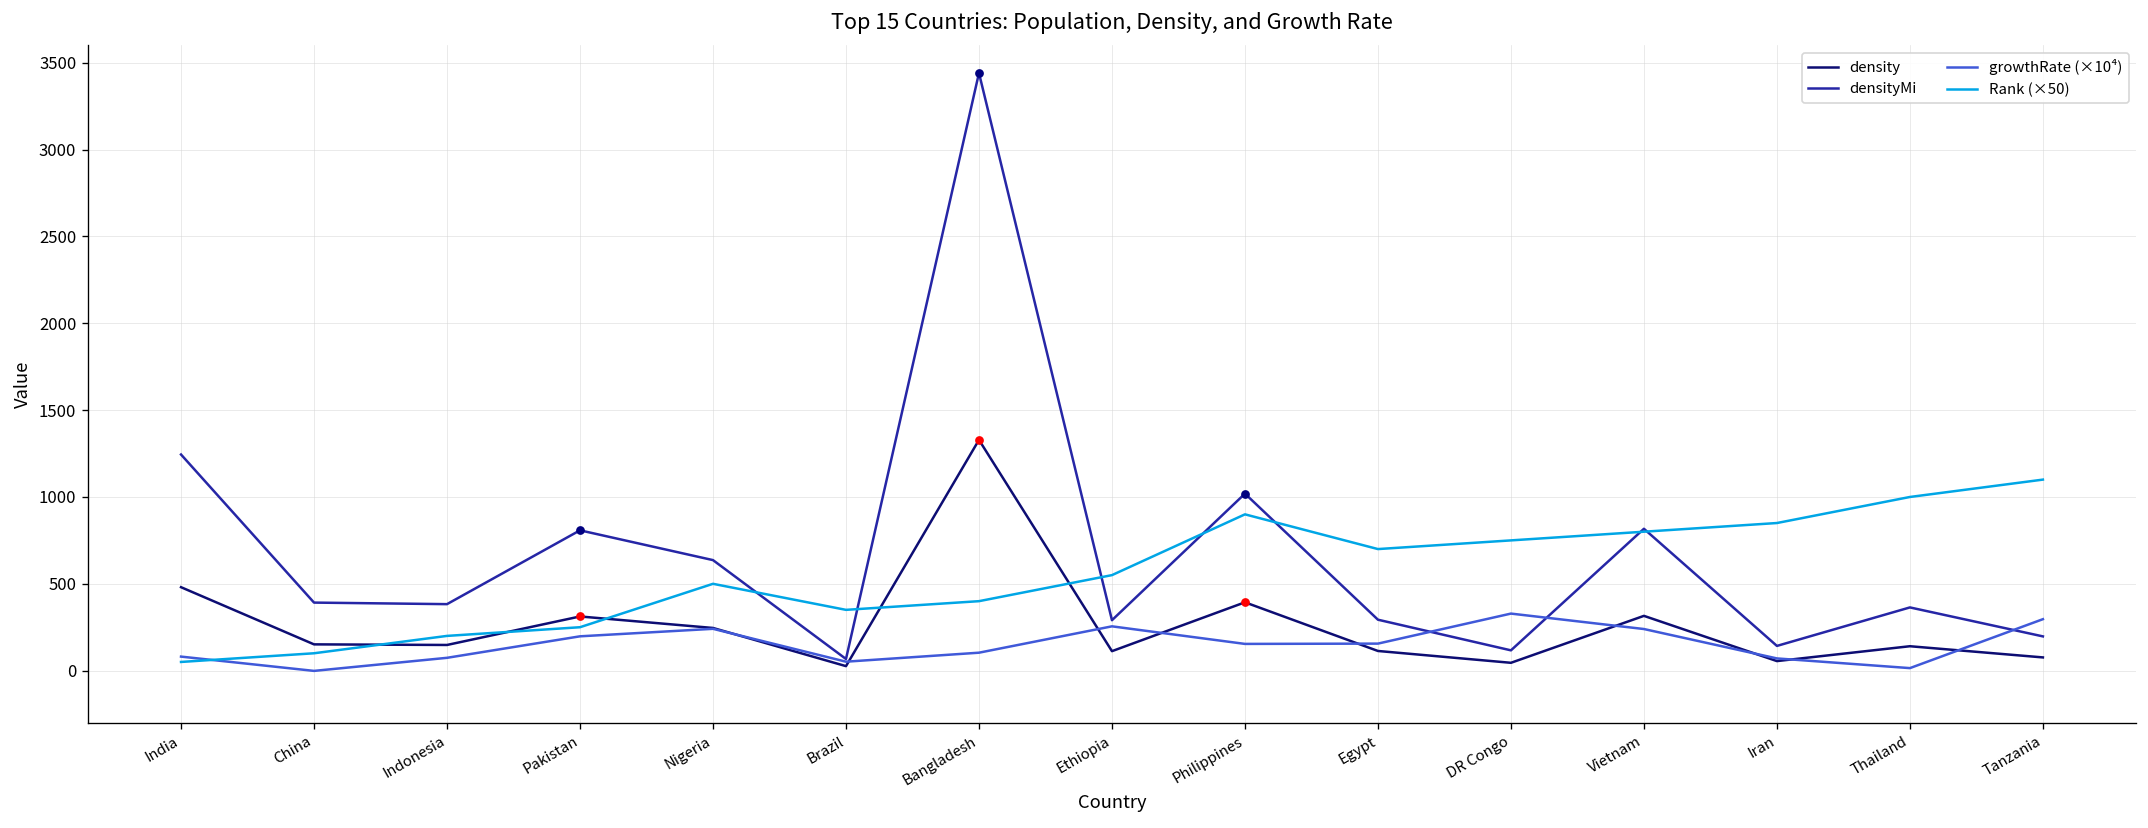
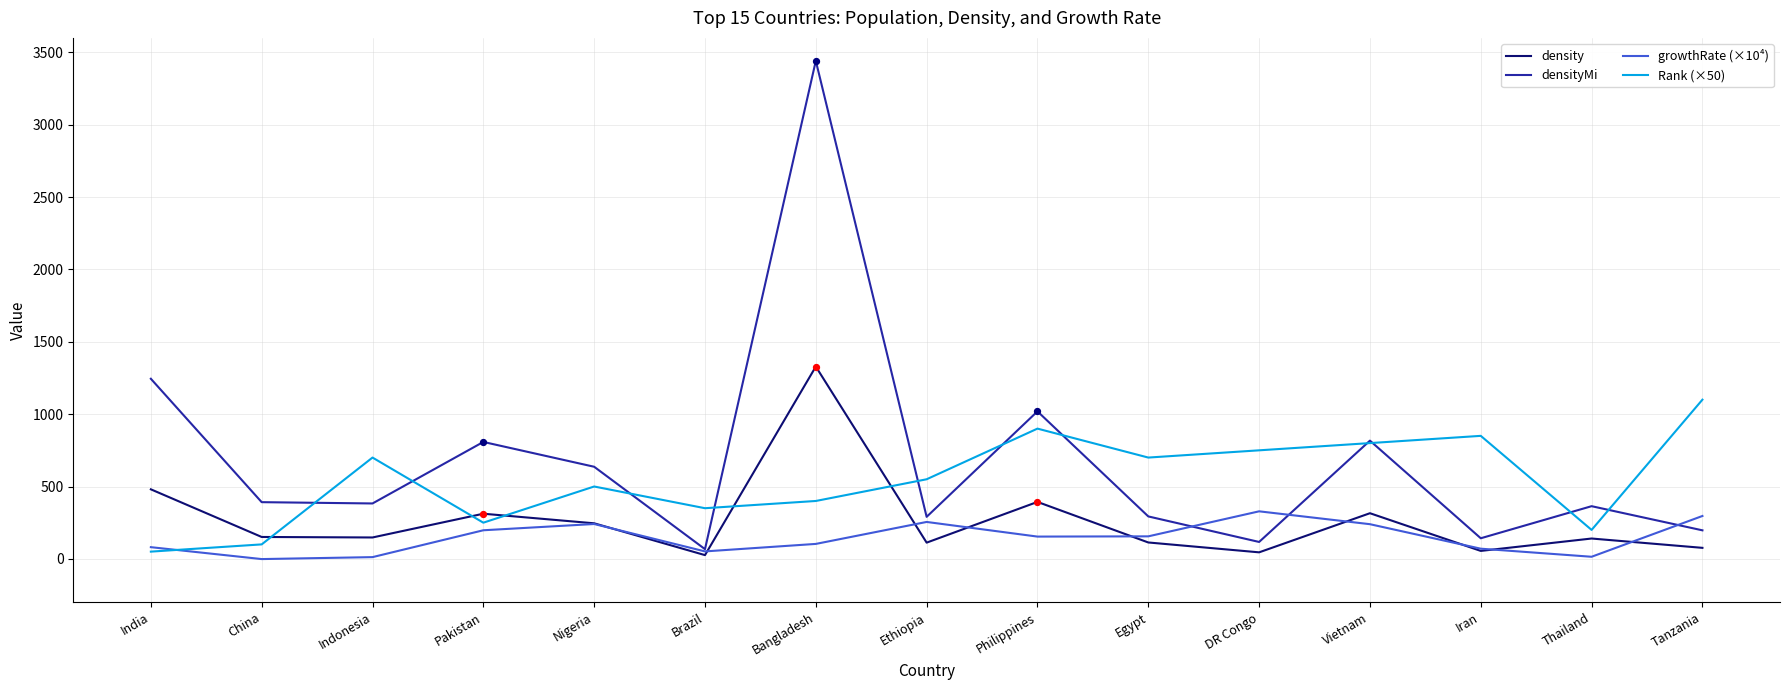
  {
    "densityMi": {
      "India": 1240,
      "China": 390,
      "Indonesia": 380,
      "Nigeria": 640,
      "Ethiopia": 290,
      "Egypt": 290,
      "DR Congo": 120,
      "Iran": 140,
      "Thailand": 360,
      "Tanzania": 200
    },
    "growthRate (×10⁴)": {
      "India": 80,
      "China": 0,
-     "Indonesia": 70,
+     "Indonesia": 10,
      "Pakistan": 200,
      "Bangladesh": 100,
      "Ethiopia": 260,
      "Philippines": 150,
      "Egypt": 160,
      "DR Congo": 330,
      "Vietnam": 240,
      "Thailand": 10,
      "Tanzania": 300
    },
    "Rank (×50)": {
      "India": 50,
      "China": 100,
-     "Indonesia": 200,
+     "Indonesia": 700,
      "Pakistan": 250,
      "Nigeria": 500,
      "Brazil": 350,
      "Bangladesh": 400,
      "Ethiopia": 550,
      "Philippines": 900,
      "Egypt": 700,
      "DR Congo": 750,
      "Iran": 850,
-     "Thailand": 1000,
+     "Thailand": 200,
      "Tanzania": 1100
    }
  }
